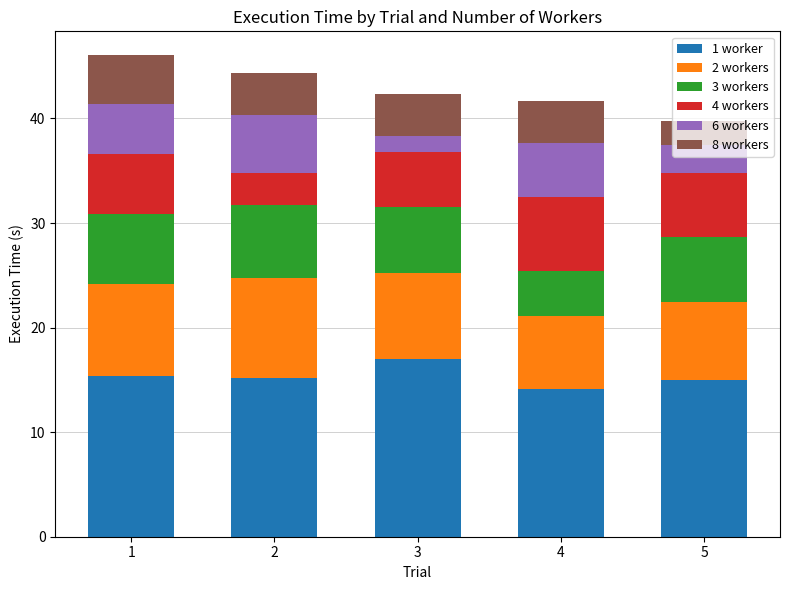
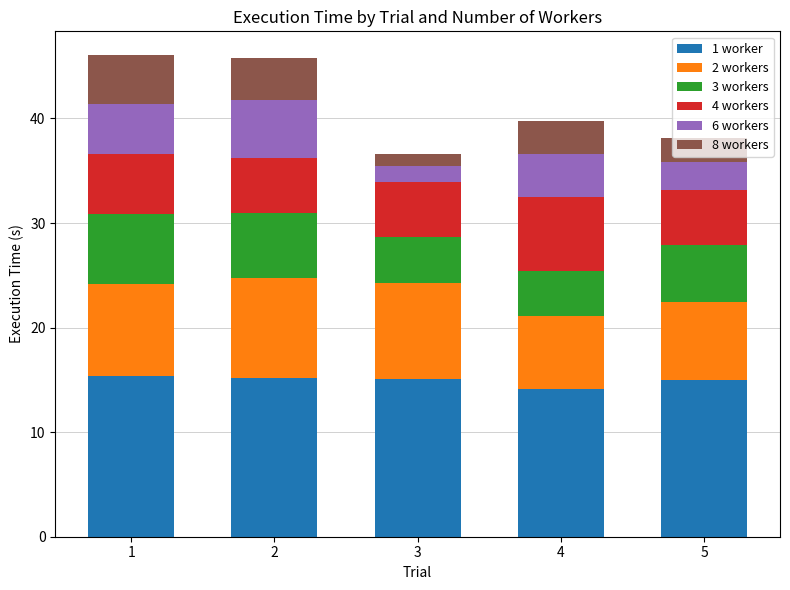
  {
    "1 worker": {
      "1": 15.4,
      "2": 15.2,
-     "3": 17.0,
+     "3": 15.1,
      "4": 14.1,
      "5": 15.0
    },
    "2 workers": {
      "1": 8.8,
      "2": 9.5,
-     "3": 8.2,
+     "3": 9.1,
      "4": 7.0,
      "5": 7.5
    },
    "3 workers": {
      "1": 6.7,
-     "2": 7.0,
-     "3": 6.3,
+     "2": 6.3,
+     "3": 4.4,
      "4": 4.3,
-     "5": 6.2
+     "5": 5.4
    },
    "4 workers": {
      "1": 5.7,
-     "2": 3.0,
+     "2": 5.2,
      "3": 5.2,
      "4": 7.1,
-     "5": 6.1
+     "5": 5.3
    },
    "6 workers": {
      "1": 4.7,
      "2": 5.6,
      "3": 1.6,
-     "4": 5.2
+     "4": 4.1
    },
    "8 workers": {
      "1": 4.7,
      "2": 4.0,
-     "3": 4.0,
-     "4": 3.9
+     "3": 1.2,
+     "4": 3.2
    }
  }
